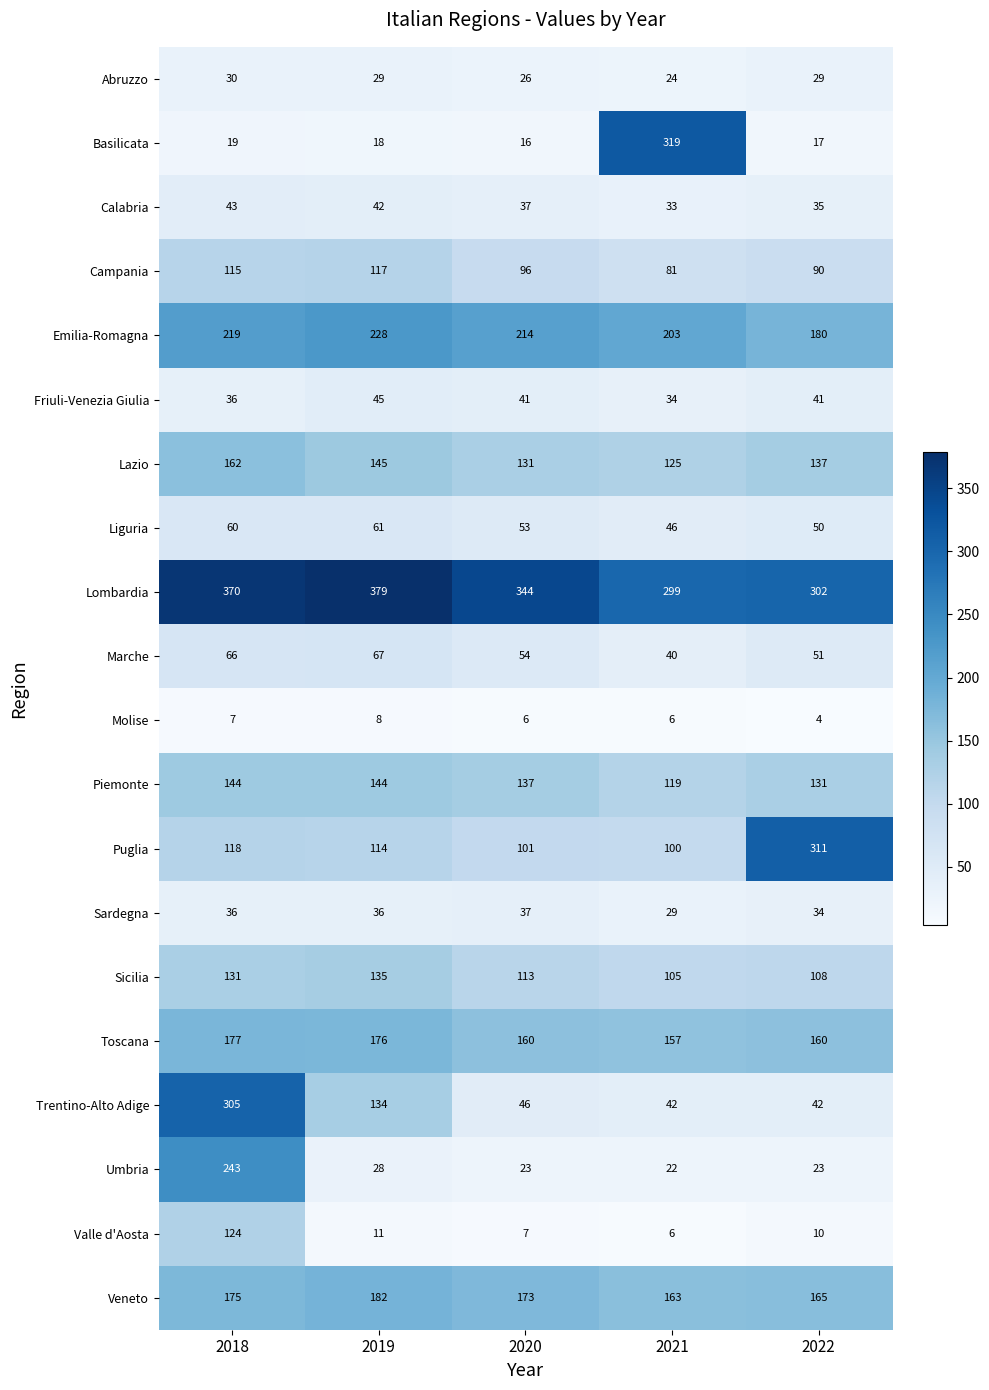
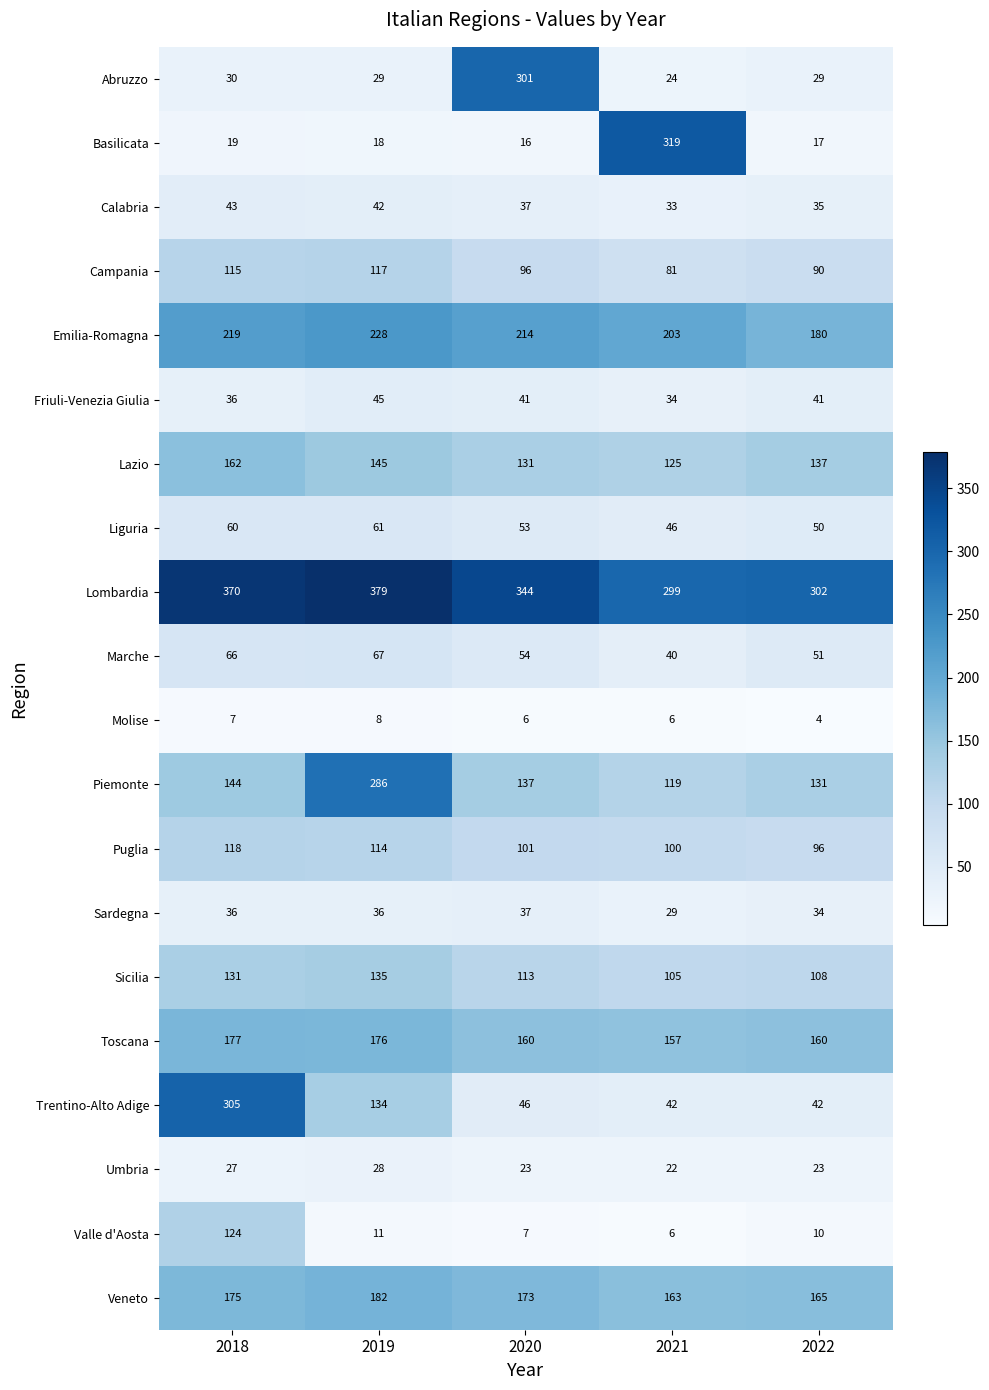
  {
    "Abruzzo": {
      "2018": 30,
      "2019": 29,
-     "2020": 26,
+     "2020": 301,
      "2021": 24,
      "2022": 29
    },
    "Basilicata": {
      "2018": 19,
      "2019": 18,
      "2020": 16,
      "2021": 319,
      "2022": 17
    },
    "Calabria": {
      "2018": 43,
      "2019": 42,
      "2020": 37,
      "2021": 33,
      "2022": 35
    },
    "Campania": {
      "2018": 115,
      "2019": 117,
      "2020": 96,
      "2021": 81,
      "2022": 90
    },
    "Emilia-Romagna": {
      "2018": 219,
      "2019": 228,
      "2020": 214,
      "2021": 203,
      "2022": 180
    },
    "Friuli-Venezia Giulia": {
      "2018": 36,
      "2019": 45,
      "2020": 41,
      "2021": 34,
      "2022": 41
    },
    "Lazio": {
      "2018": 162,
      "2019": 145,
      "2020": 131,
      "2021": 125,
      "2022": 137
    },
    "Liguria": {
      "2018": 60,
      "2019": 61,
      "2020": 53,
      "2021": 46,
      "2022": 50
    },
    "Lombardia": {
      "2018": 370,
      "2019": 379,
      "2020": 344,
      "2021": 299,
      "2022": 302
    },
    "Marche": {
      "2018": 66,
      "2019": 67,
      "2020": 54,
      "2021": 40,
      "2022": 51
    },
    "Molise": {
      "2018": 7,
      "2019": 8,
      "2020": 6,
      "2021": 6,
      "2022": 4
    },
    "Piemonte": {
      "2018": 144,
-     "2019": 144,
+     "2019": 286,
      "2020": 137,
      "2021": 119,
      "2022": 131
    },
    "Puglia": {
      "2018": 118,
      "2019": 114,
      "2020": 101,
      "2021": 100,
-     "2022": 311
+     "2022": 96
    },
    "Sardegna": {
      "2018": 36,
      "2019": 36,
      "2020": 37,
      "2021": 29,
      "2022": 34
    },
    "Sicilia": {
      "2018": 131,
      "2019": 135,
      "2020": 113,
      "2021": 105,
      "2022": 108
    },
    "Toscana": {
      "2018": 177,
      "2019": 176,
      "2020": 160,
      "2021": 157,
      "2022": 160
    },
    "Trentino-Alto Adige": {
      "2018": 305,
      "2019": 134,
      "2020": 46,
      "2021": 42,
      "2022": 42
    },
    "Umbria": {
-     "2018": 243,
+     "2018": 27,
      "2019": 28,
      "2020": 23,
      "2021": 22,
      "2022": 23
    },
    "Valle d'Aosta": {
      "2018": 124,
      "2019": 11,
      "2020": 7,
      "2021": 6,
      "2022": 10
    },
    "Veneto": {
      "2018": 175,
      "2019": 182,
      "2020": 173,
      "2021": 163,
      "2022": 165
    }
  }
